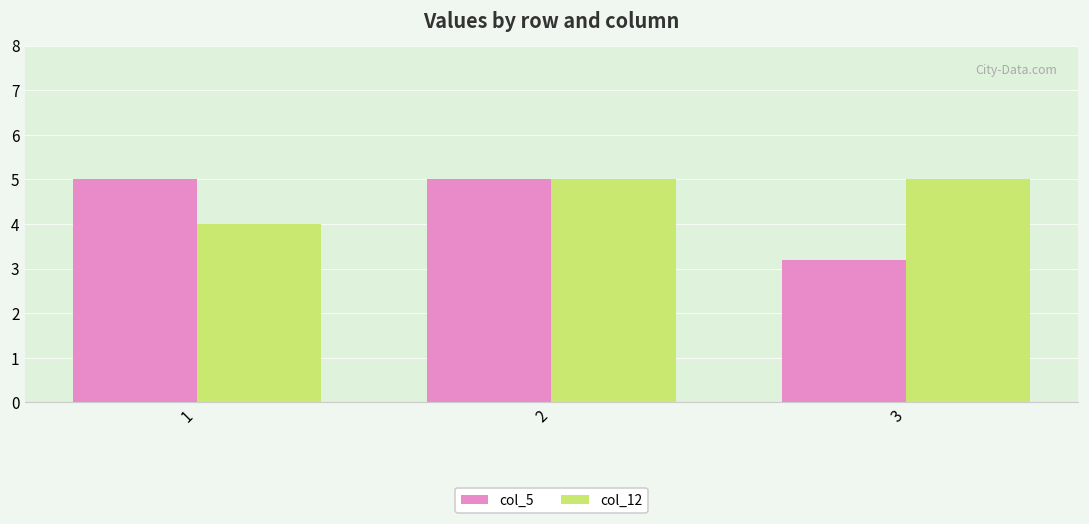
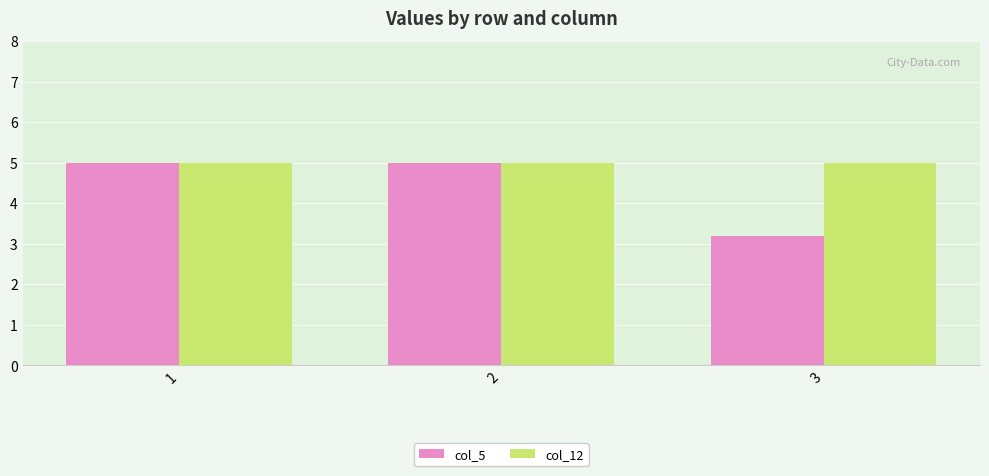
  {
    "col_5": {
      "1": 5,
      "2": 5,
      "3": 3.2
    },
    "col_12": {
-     "1": 4,
+     "1": 5,
      "2": 5,
      "3": 5
    }
  }
